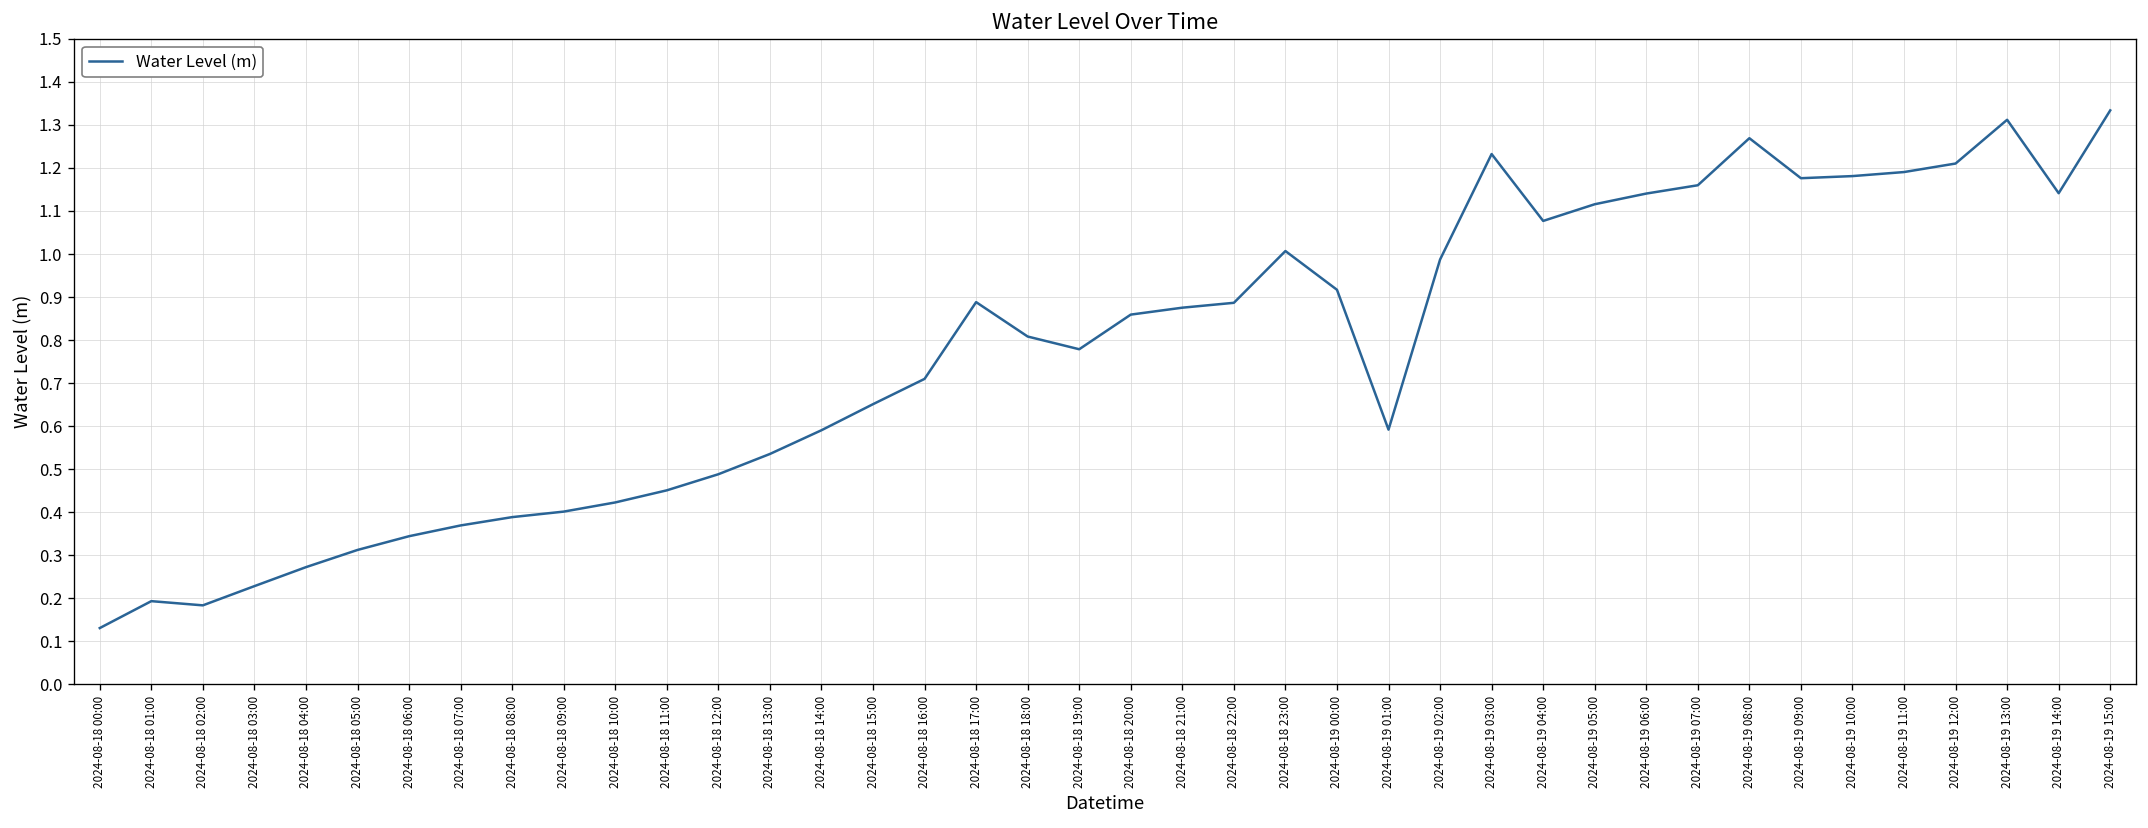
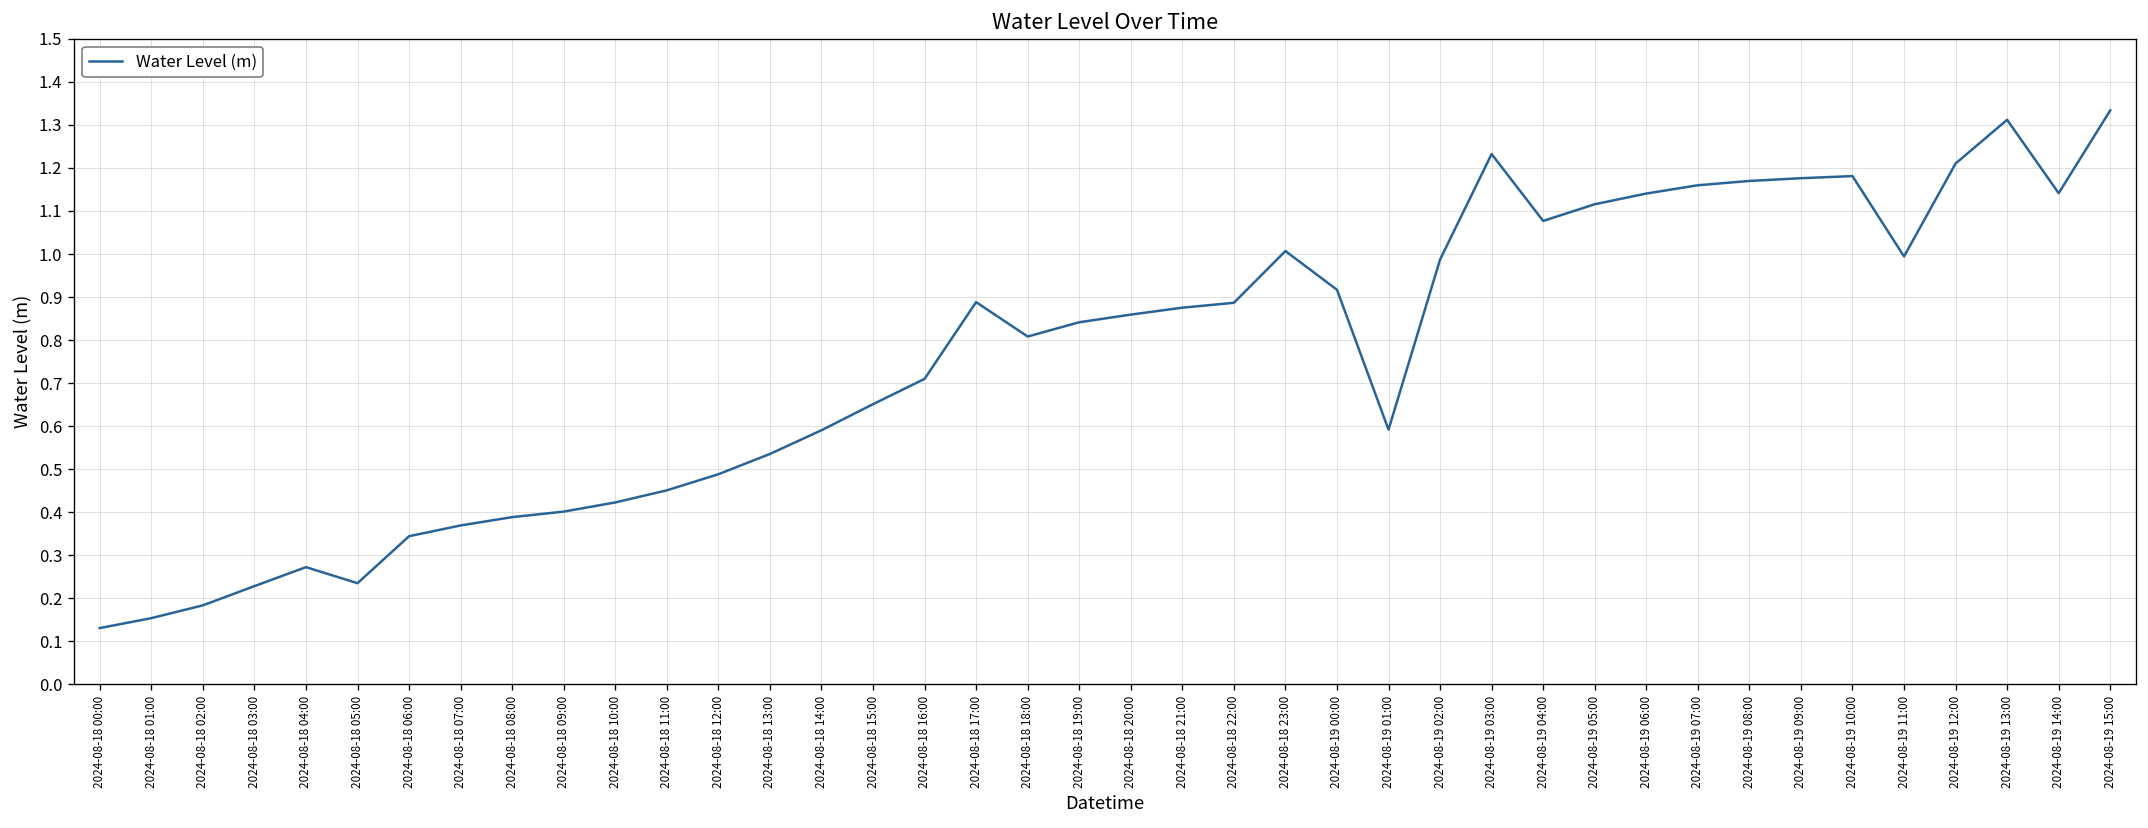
  {
    "2024-08-18 00:00": 0.13,
-   "2024-08-18 01:00": 0.19,
+   "2024-08-18 01:00": 0.15,
    "2024-08-18 02:00": 0.18,
    "2024-08-18 03:00": 0.23,
    "2024-08-18 04:00": 0.27,
-   "2024-08-18 05:00": 0.31,
+   "2024-08-18 05:00": 0.24,
    "2024-08-18 06:00": 0.34,
    "2024-08-18 07:00": 0.37,
    "2024-08-18 08:00": 0.39,
    "2024-08-18 09:00": 0.40,
    "2024-08-18 10:00": 0.42,
    "2024-08-18 11:00": 0.45,
    "2024-08-18 12:00": 0.49,
    "2024-08-18 13:00": 0.54,
    "2024-08-18 14:00": 0.59,
    "2024-08-18 15:00": 0.65,
    "2024-08-18 16:00": 0.71,
    "2024-08-18 17:00": 0.89,
    "2024-08-18 18:00": 0.81,
-   "2024-08-18 19:00": 0.78,
+   "2024-08-18 19:00": 0.84,
    "2024-08-18 20:00": 0.86,
    "2024-08-18 21:00": 0.88,
    "2024-08-18 22:00": 0.89,
    "2024-08-18 23:00": 1.01,
    "2024-08-19 00:00": 0.92,
    "2024-08-19 01:00": 0.59,
    "2024-08-19 02:00": 0.99,
    "2024-08-19 03:00": 1.23,
    "2024-08-19 04:00": 1.08,
    "2024-08-19 05:00": 1.12,
    "2024-08-19 06:00": 1.14,
    "2024-08-19 07:00": 1.16,
-   "2024-08-19 08:00": 1.27,
+   "2024-08-19 08:00": 1.17,
    "2024-08-19 09:00": 1.18,
    "2024-08-19 10:00": 1.18,
-   "2024-08-19 11:00": 1.19,
+   "2024-08-19 11:00": 0.99,
    "2024-08-19 12:00": 1.21,
    "2024-08-19 13:00": 1.31,
    "2024-08-19 14:00": 1.14,
    "2024-08-19 15:00": 1.33
  }
